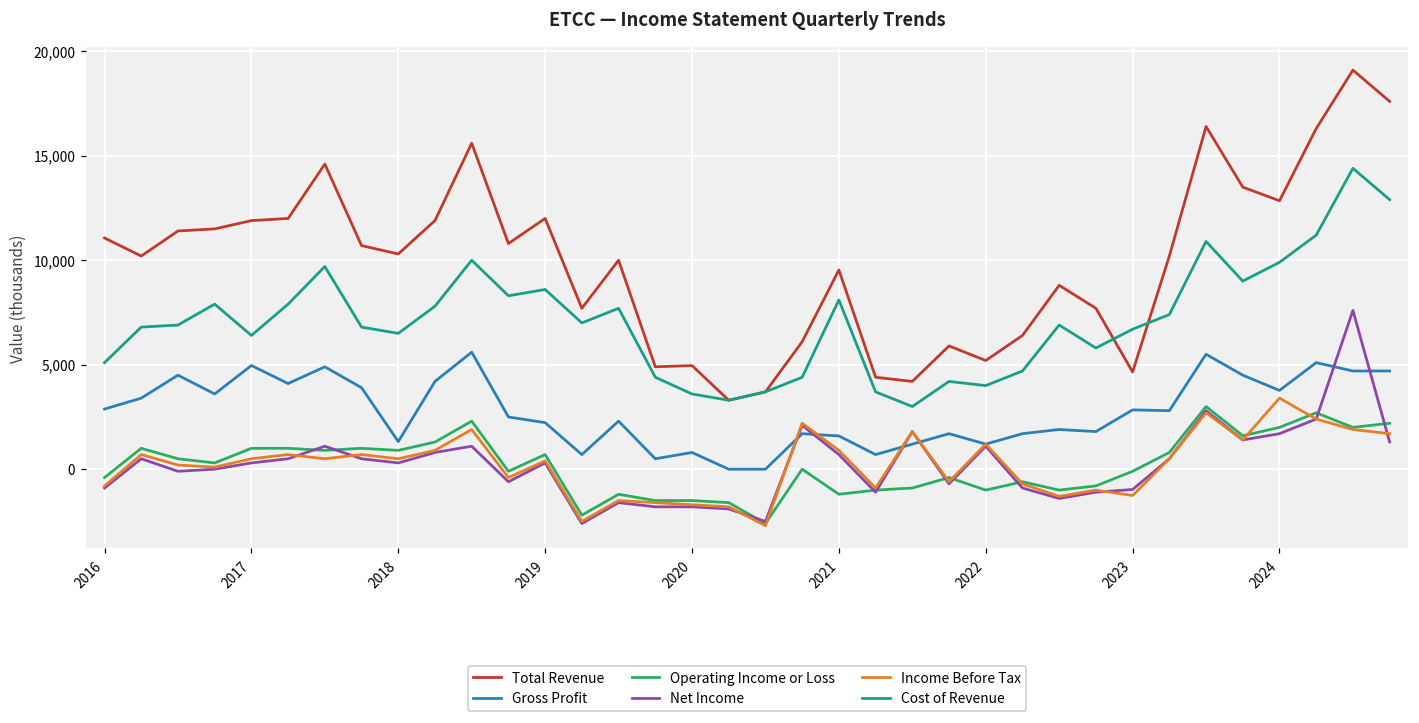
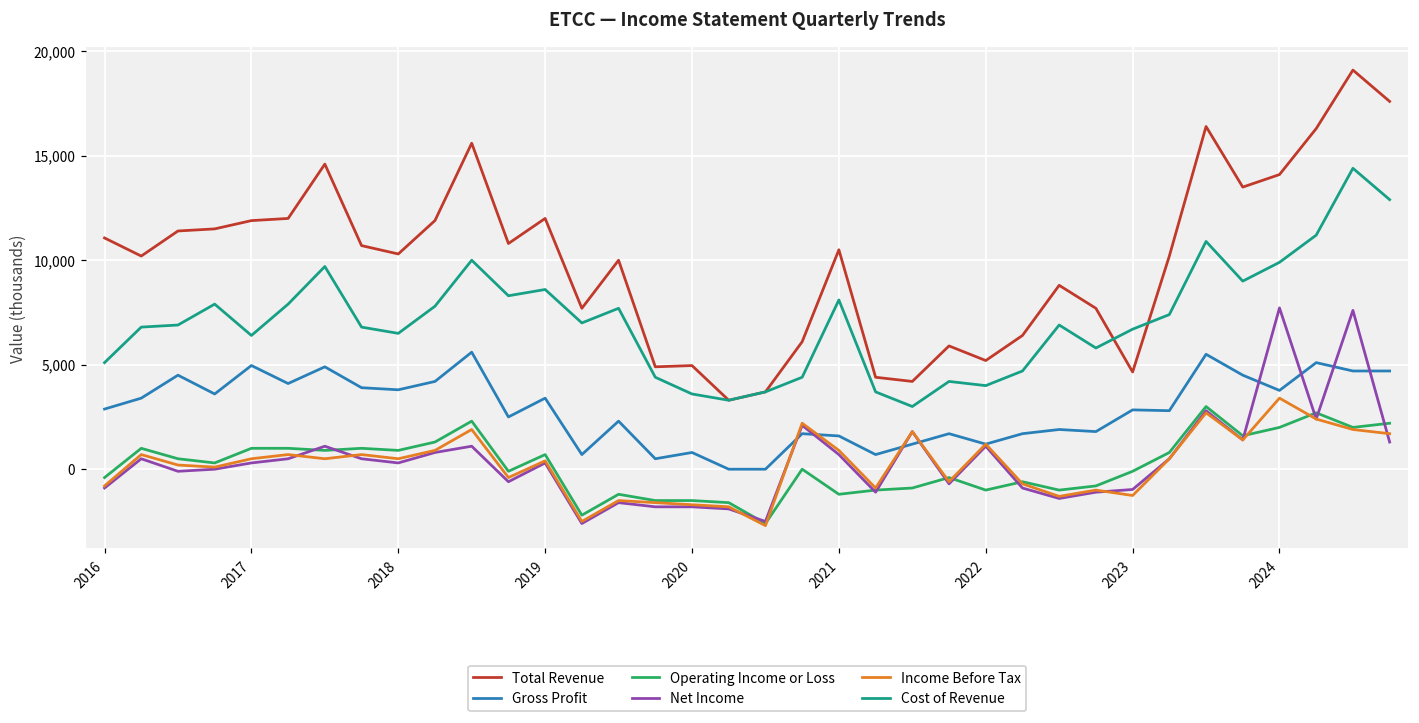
  {
    "Total Revenue": {
      "2016": "11,100",
      "2017": "11,900",
      "2018": "10,300",
      "2019": "12,000",
      "2020": "5,000",
-     "2021": "9,500",
+     "2021": "10,500",
      "2022": "5,200",
      "2023": "4,700",
-     "2024": "12,800"
+     "2024": "14,100"
    },
    "Gross Profit": {
      "2016": "2,900",
      "2017": "5,000",
-     "2018": "1,300",
-     "2019": "2,200",
+     "2018": "3,800",
+     "2019": "3,400",
      "2020": "800",
      "2021": "1,600",
      "2023": "2,800",
      "2024": "3,800"
    },
    "Net Income": {
      "2017": "300",
      "2018": "300",
      "2021": "700",
      "2023": "-1,000",
-     "2024": "1,700"
+     "2024": "7,700"
    },
    "Income Before Tax": {
      "2017": "500",
      "2018": "500",
      "2021": "900",
      "2023": "-1,300",
      "2024": "3,400"
    }
  }
